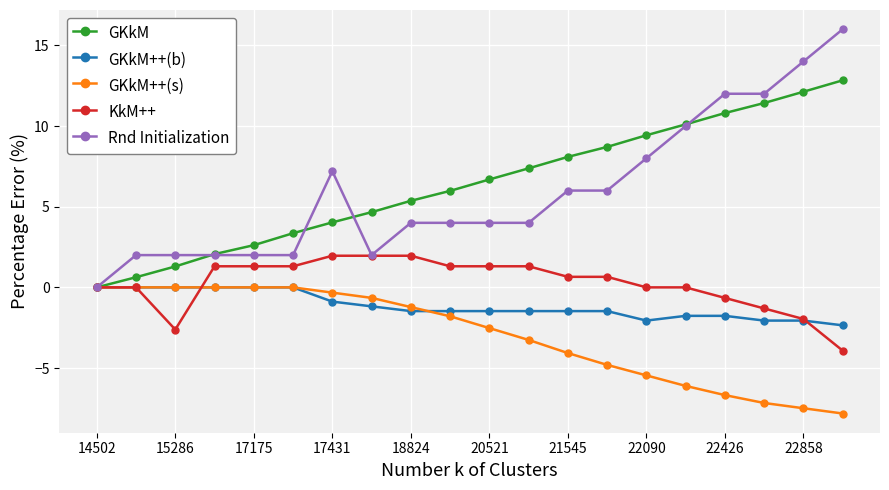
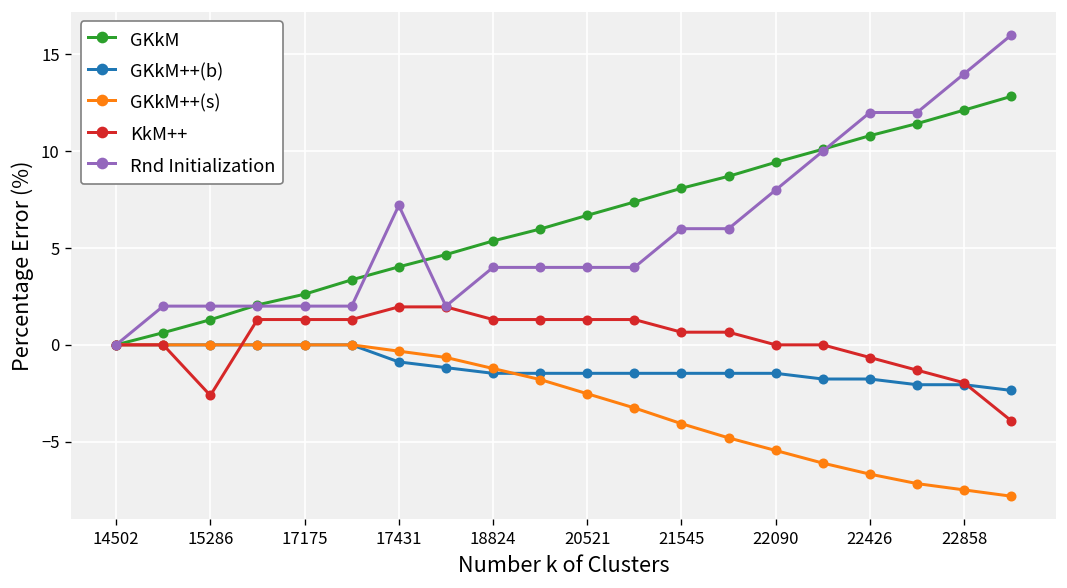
  {
    "GKkM": {
      "15286": 1.3,
      "17175": 2.6,
      "17431": 4.0,
      "18824": 5.4,
      "20521": 6.7,
      "21545": 8.1,
      "22090": 9.4,
      "22426": 10.8,
      "22858": 12.1
    },
    "GKkM++(b)": {
      "17431": -0.9,
      "18824": -1.5,
      "20521": -1.5,
      "21545": -1.5,
-     "22090": -2.1,
+     "22090": -1.5,
      "22426": -1.8
    },
    "GKkM++(s)": {
      "17431": -0.3,
      "18824": -1.2,
      "20521": -2.5,
      "21545": -4.1,
      "22090": -5.5,
      "22426": -6.7,
      "22858": -7.5
    },
    "KkM++": {
      "15286": -2.6,
      "17175": 1.3,
      "17431": 2.0,
-     "18824": 2.0,
+     "18824": 1.3,
      "20521": 1.3,
      "21545": 0.7,
      "22090": 0.0,
      "22426": -0.7
    },
    "Rnd Initialization": {
      "15286": 2.0,
      "17175": 2.0,
      "17431": 7.2,
      "18824": 4.0,
      "20521": 4.0,
      "21545": 6.0,
      "22090": 8.0,
      "22426": 12.0,
      "22858": 14.0
    }
  }
